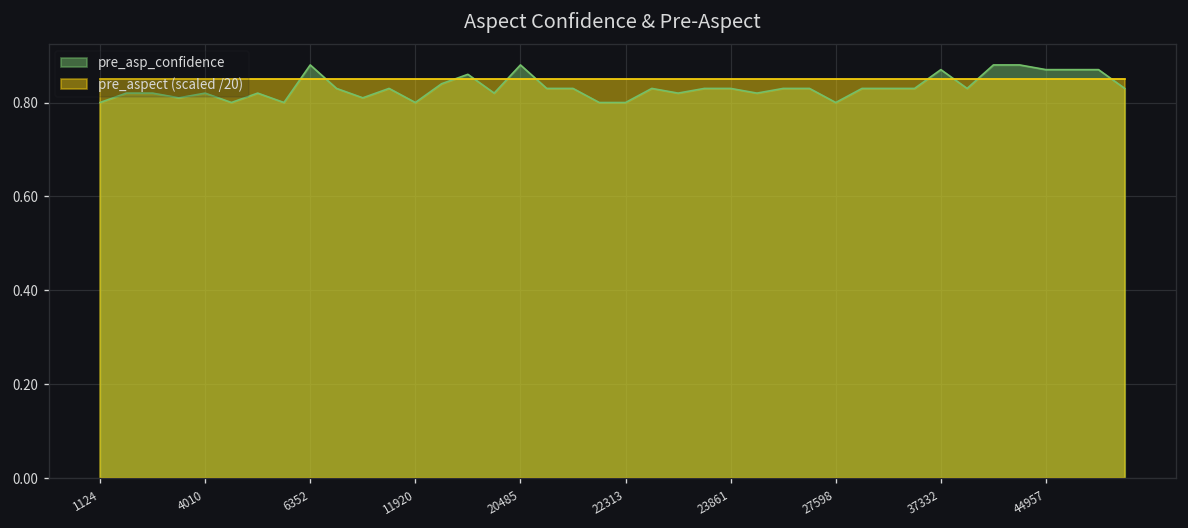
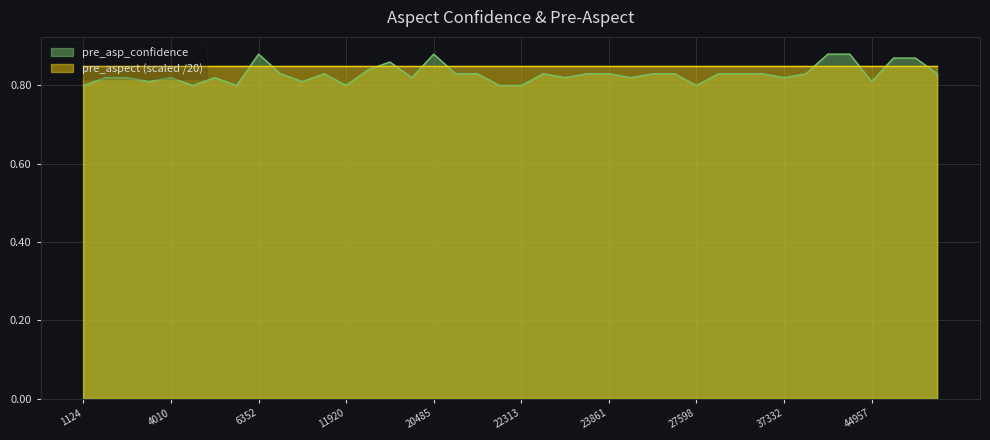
  {
    "pre_asp_confidence": {
      "1124": 0.80,
      "6352": 0.88,
      "11920": 0.80,
      "20485": 0.88,
      "22313": 0.80,
      "23861": 0.83,
      "27598": 0.80,
-     "37332": 0.87,
-     "44957": 0.87
+     "37332": 0.82,
+     "44957": 0.81
    },
    "pre_aspect (scaled /20)": {
      "6352": 0.85,
      "11920": 0.85,
      "20485": 0.85,
      "22313": 0.85,
      "23861": 0.85,
      "27598": 0.85,
      "37332": 0.85,
      "44957": 0.85
    }
  }
